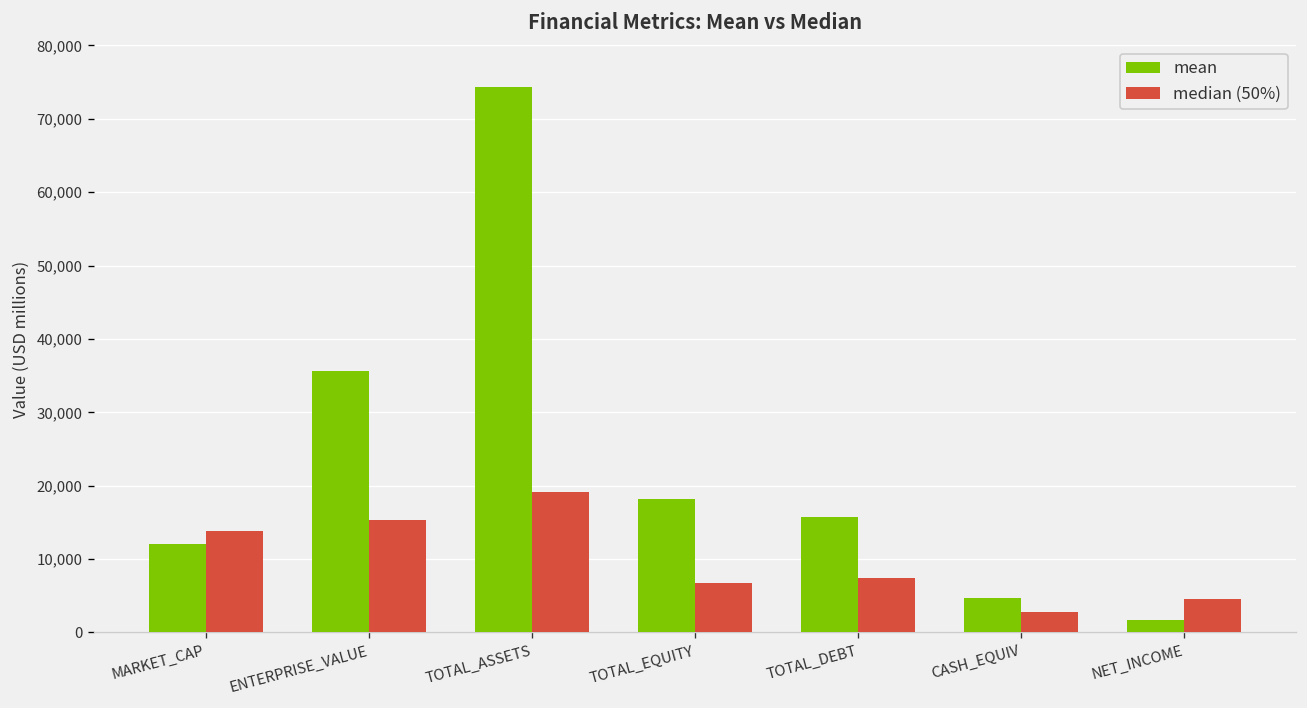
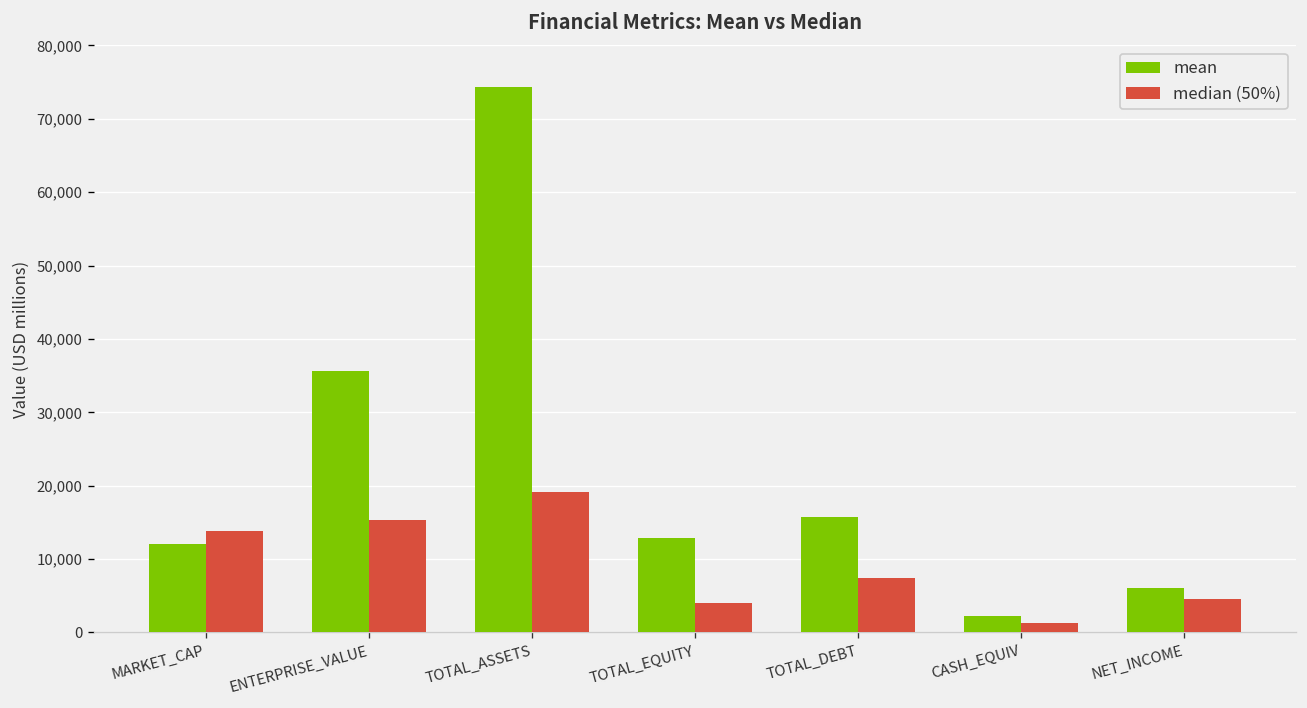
  {
    "mean": {
      "MARKET_CAP": "12,000",
      "ENTERPRISE_VALUE": "36,000",
      "TOTAL_ASSETS": "74,000",
-     "TOTAL_EQUITY": "18,000",
+     "TOTAL_EQUITY": "13,000",
      "TOTAL_DEBT": "16,000",
-     "CASH_EQUIV": "5,000",
-     "NET_INCOME": "2,000"
+     "CASH_EQUIV": "2,000",
+     "NET_INCOME": "6,000"
    },
    "median (50%)": {
      "MARKET_CAP": "14,000",
      "ENTERPRISE_VALUE": "15,000",
      "TOTAL_ASSETS": "19,000",
-     "TOTAL_EQUITY": "7,000",
+     "TOTAL_EQUITY": "4,000",
      "TOTAL_DEBT": "7,000",
-     "CASH_EQUIV": "3,000",
+     "CASH_EQUIV": "1,000",
      "NET_INCOME": "5,000"
    }
  }
